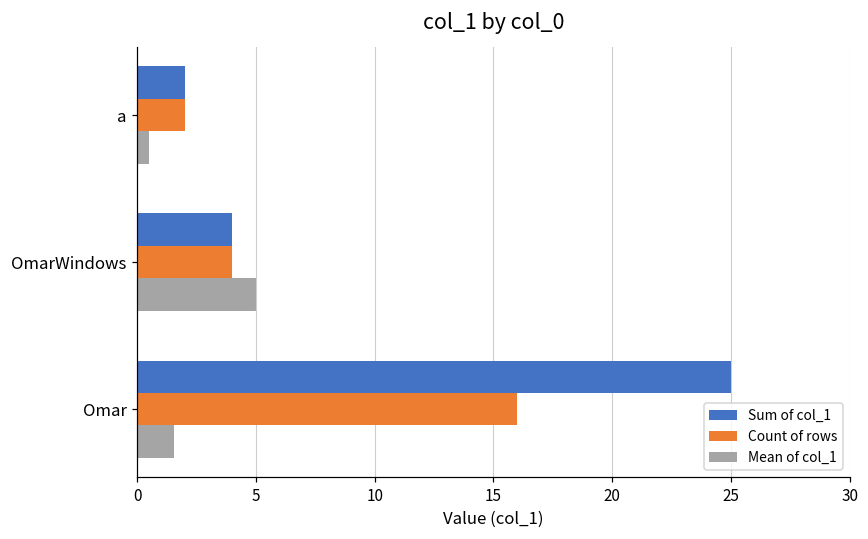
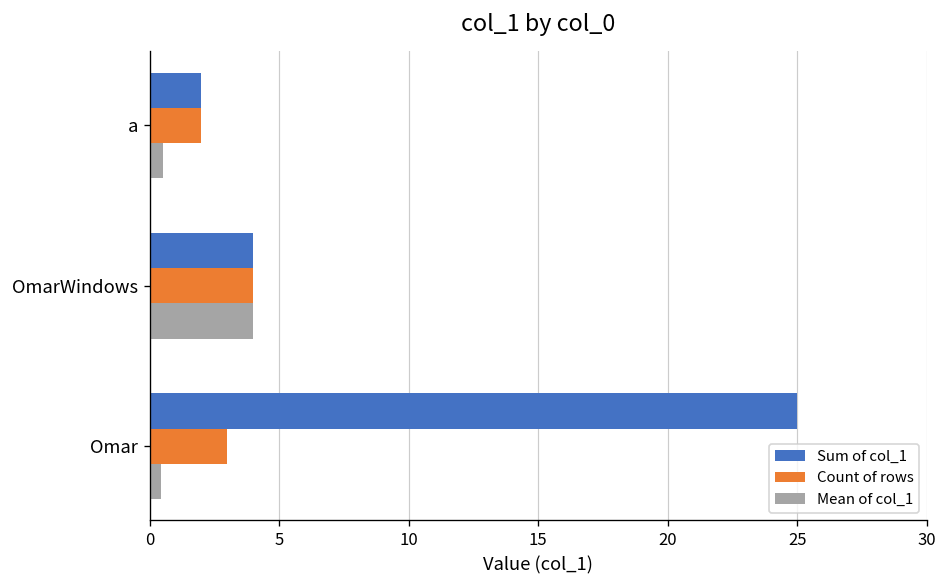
  {
    "Sum of col_1": {
      "a": 2.0,
      "OmarWindows": 4.0,
      "Omar": 25.0
    },
    "Count of rows": {
      "a": 2,
      "OmarWindows": 4,
-     "Omar": 16
+     "Omar": 3
    },
    "Mean of col_1": {
      "a": 0.5,
-     "OmarWindows": 5,
-     "Omar": 1.6
+     "OmarWindows": 4,
+     "Omar": 0.4
    }
  }
